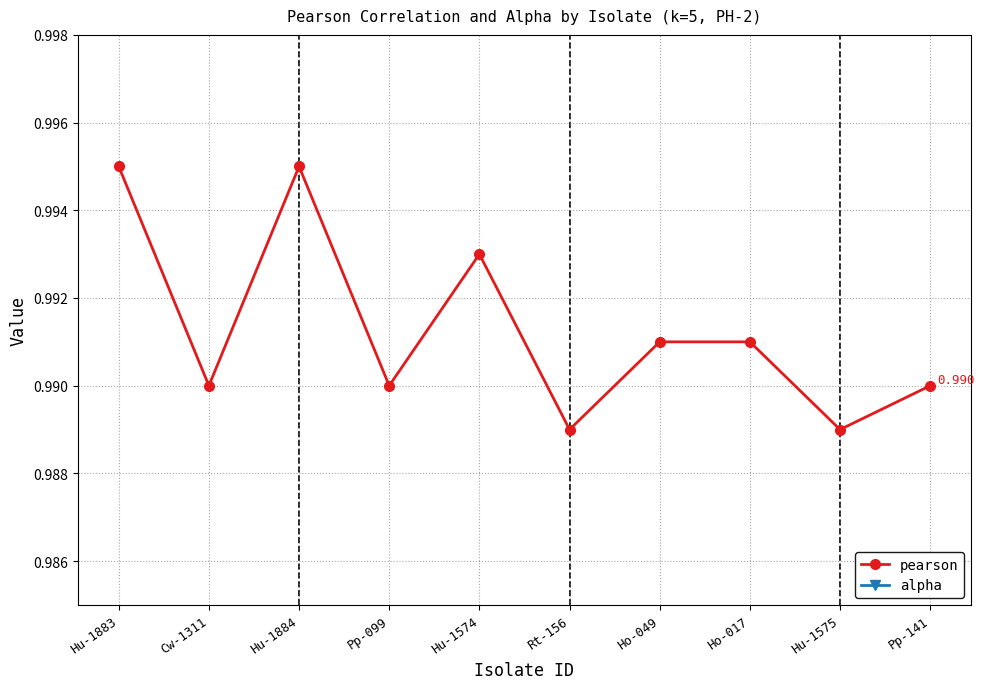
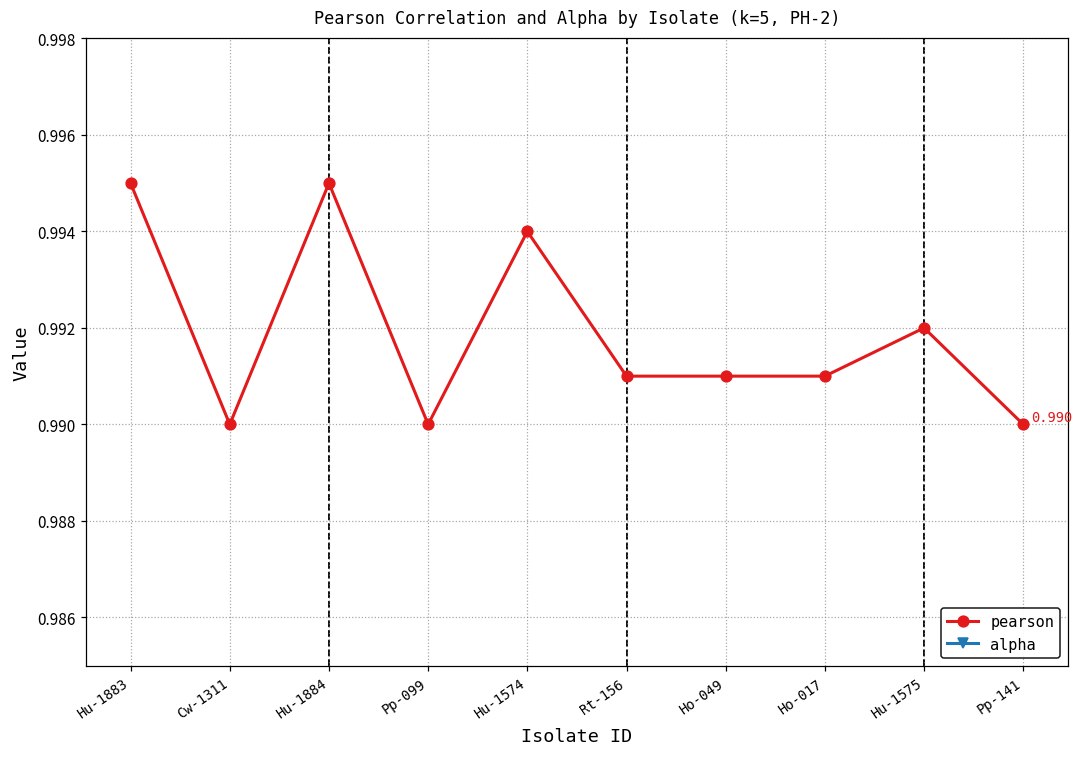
  {
    "pearson": {
      "Hu-1883": 0.995,
      "Cw-1311": 0.990,
      "Hu-1884": 0.995,
      "Pp-099": 0.990,
-     "Hu-1574": 0.993,
-     "Rt-156": 0.989,
+     "Hu-1574": 0.994,
+     "Rt-156": 0.991,
      "Ho-049": 0.991,
      "Ho-017": 0.991,
-     "Hu-1575": 0.989
+     "Hu-1575": 0.992
    }
  }
